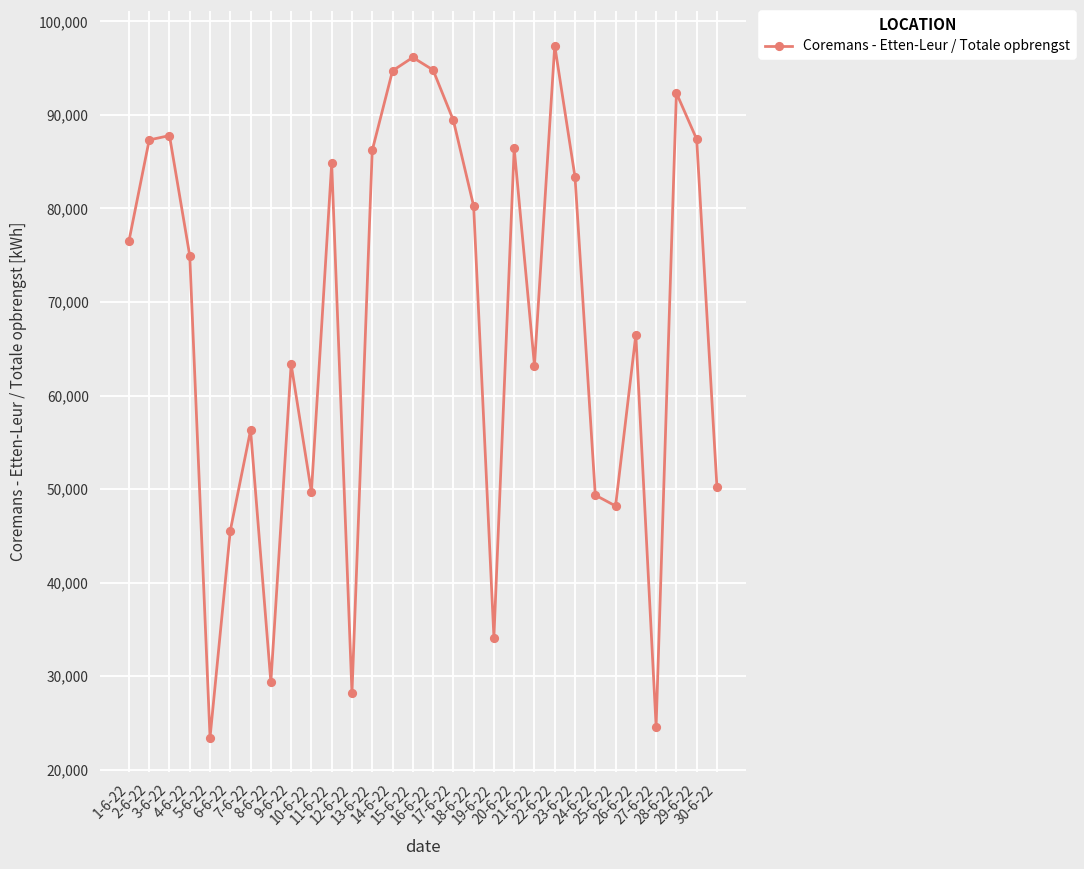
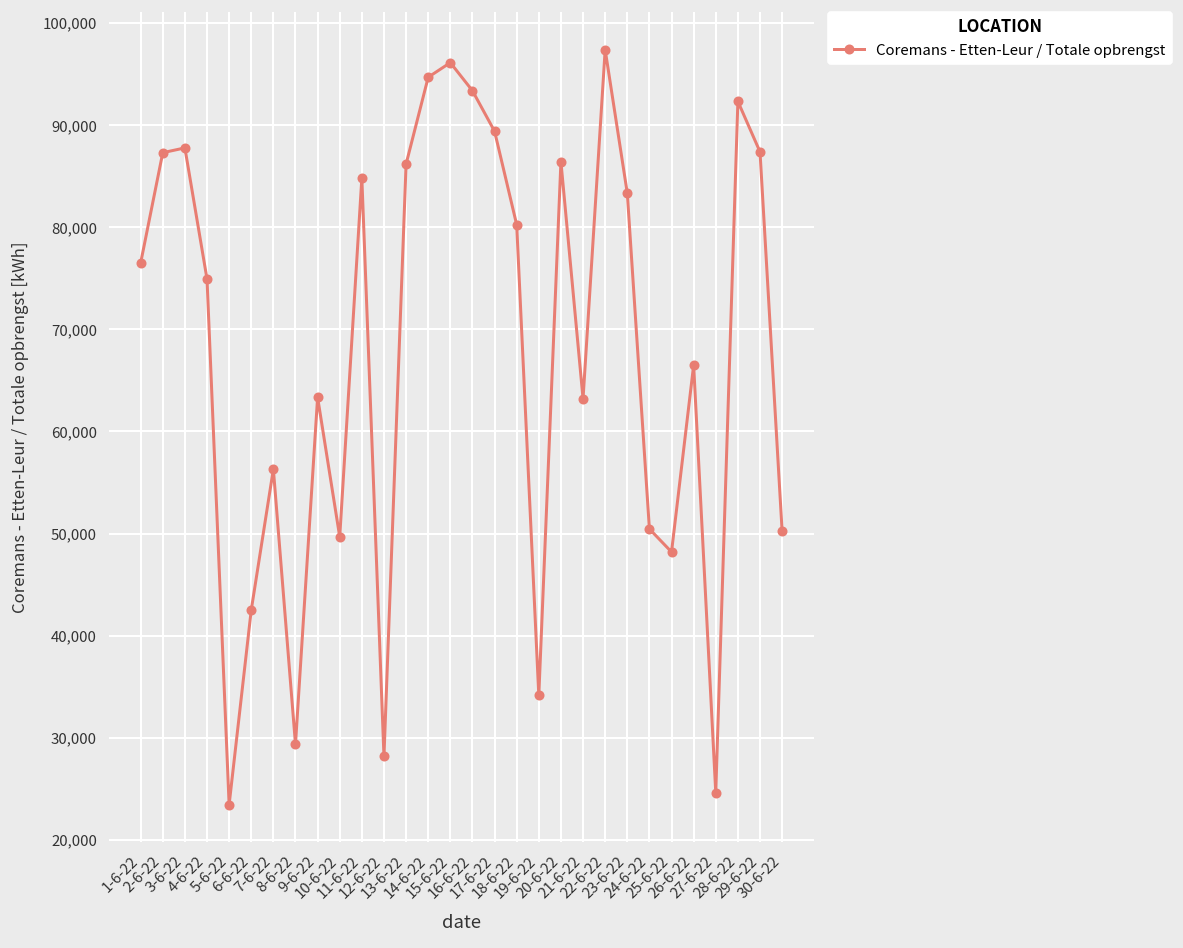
  {
    "1-6-22": "77,000",
    "2-6-22": "87,000",
    "3-6-22": "88,000",
    "4-6-22": "75,000",
    "5-6-22": "23,000",
-   "6-6-22": "46,000",
+   "6-6-22": "43,000",
    "7-6-22": "56,000",
    "8-6-22": "29,000",
    "9-6-22": "63,000",
    "10-6-22": "50,000",
    "11-6-22": "85,000",
    "12-6-22": "28,000",
    "13-6-22": "86,000",
    "14-6-22": "95,000",
    "15-6-22": "96,000",
-   "16-6-22": "95,000",
+   "16-6-22": "93,000",
    "17-6-22": "89,000",
    "18-6-22": "80,000",
    "19-6-22": "34,000",
    "20-6-22": "86,000",
    "21-6-22": "63,000",
    "22-6-22": "97,000",
    "23-6-22": "83,000",
-   "24-6-22": "49,000",
+   "24-6-22": "50,000",
    "25-6-22": "48,000",
    "26-6-22": "67,000",
    "27-6-22": "25,000",
    "28-6-22": "92,000",
    "29-6-22": "87,000",
    "30-6-22": "50,000"
  }
